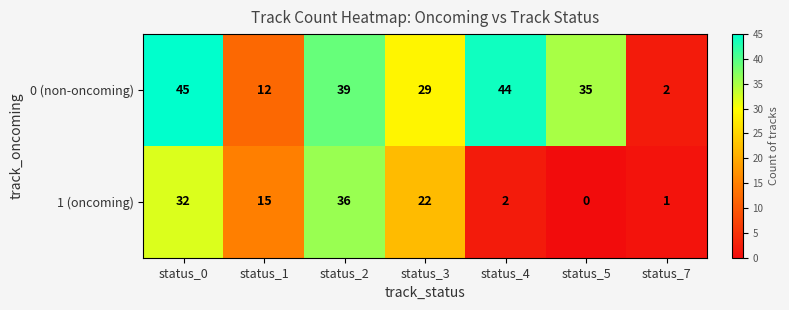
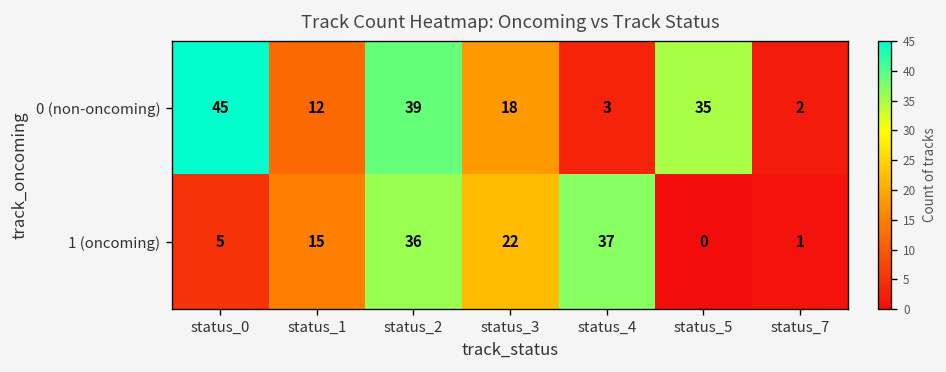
  {
    "0 (non-oncoming)": {
      "status_0": 45,
      "status_1": 12,
      "status_2": 39,
-     "status_3": 29,
-     "status_4": 44,
+     "status_3": 18,
+     "status_4": 3,
      "status_5": 35,
      "status_7": 2
    },
    "1 (oncoming)": {
-     "status_0": 32,
+     "status_0": 5,
      "status_1": 15,
      "status_2": 36,
      "status_3": 22,
-     "status_4": 2,
+     "status_4": 37,
      "status_5": 0,
      "status_7": 1
    }
  }
